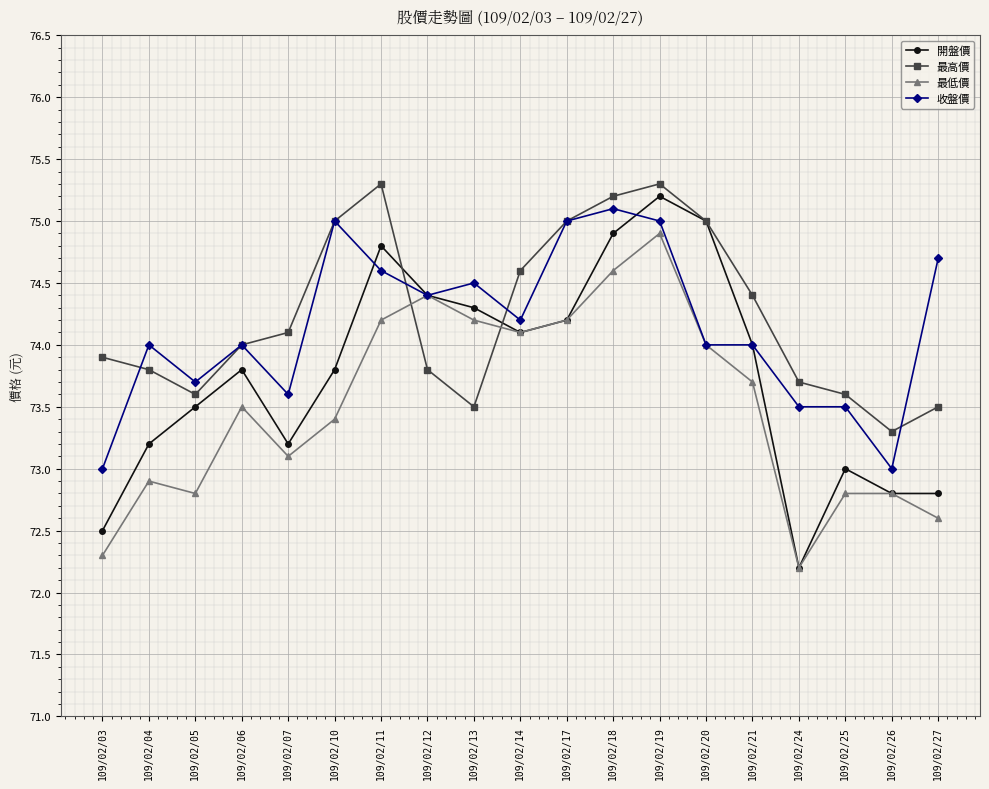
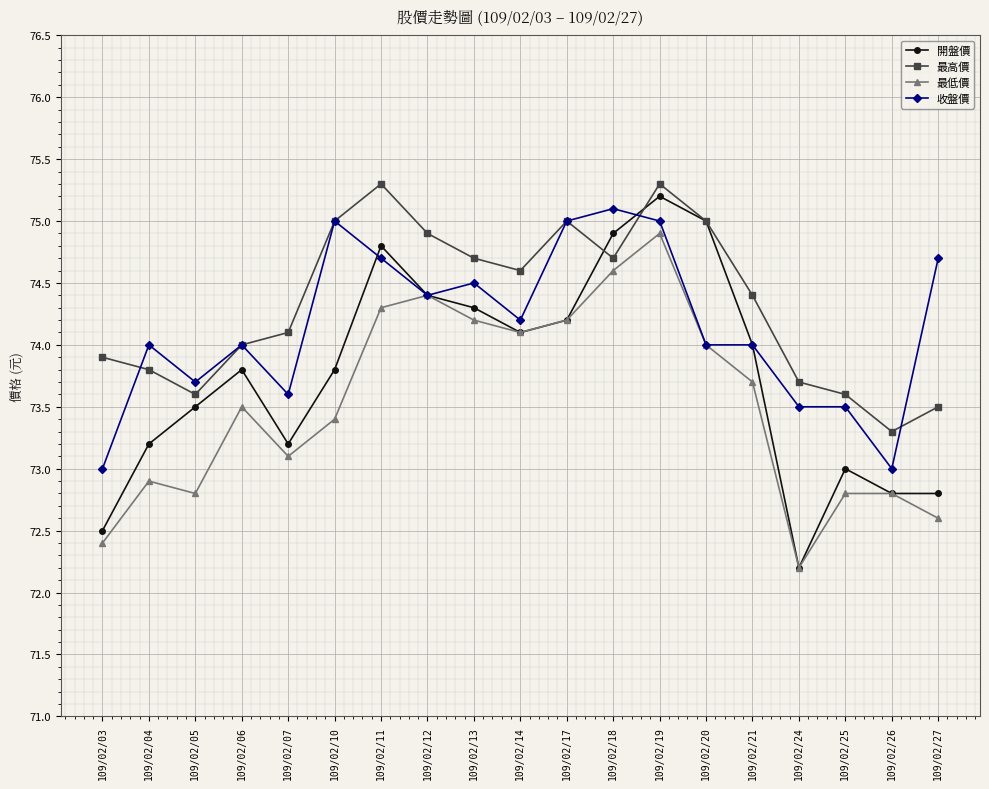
  {
    "開盤價": {
      "109/02/03": 72.5,
      "109/02/04": 73.2,
      "109/02/05": 73.5,
      "109/02/06": 73.8,
      "109/02/07": 73.2,
      "109/02/10": 73.8,
      "109/02/11": 74.8,
      "109/02/13": 74.3,
      "109/02/18": 74.9,
      "109/02/19": 75.2,
      "109/02/25": 73.0,
      "109/02/27": 72.8
    },
    "最高價": {
      "109/02/03": 73.9,
      "109/02/04": 73.8,
      "109/02/05": 73.6,
      "109/02/07": 74.1,
      "109/02/11": 75.3,
-     "109/02/12": 73.8,
-     "109/02/13": 73.5,
+     "109/02/12": 74.9,
+     "109/02/13": 74.7,
      "109/02/14": 74.6,
-     "109/02/18": 75.2,
+     "109/02/18": 74.7,
      "109/02/19": 75.3,
      "109/02/21": 74.4,
      "109/02/24": 73.7,
      "109/02/25": 73.6,
      "109/02/26": 73.3,
      "109/02/27": 73.5
    },
    "最低價": {
-     "109/02/03": 72.3,
+     "109/02/03": 72.4,
      "109/02/04": 72.9,
      "109/02/05": 72.8,
      "109/02/06": 73.5,
      "109/02/07": 73.1,
      "109/02/10": 73.4,
-     "109/02/11": 74.2,
+     "109/02/11": 74.3,
      "109/02/13": 74.2,
      "109/02/18": 74.6,
      "109/02/19": 74.9,
      "109/02/21": 73.7,
      "109/02/25": 72.8,
      "109/02/27": 72.6
    },
    "收盤價": {
      "109/02/03": 73.0,
      "109/02/04": 74.0,
      "109/02/05": 73.7,
      "109/02/07": 73.6,
-     "109/02/11": 74.6,
+     "109/02/11": 74.7,
      "109/02/13": 74.5,
      "109/02/14": 74.2,
      "109/02/18": 75.1,
      "109/02/19": 75.0,
      "109/02/24": 73.5,
      "109/02/25": 73.5,
      "109/02/26": 73.0,
      "109/02/27": 74.7
    }
  }
